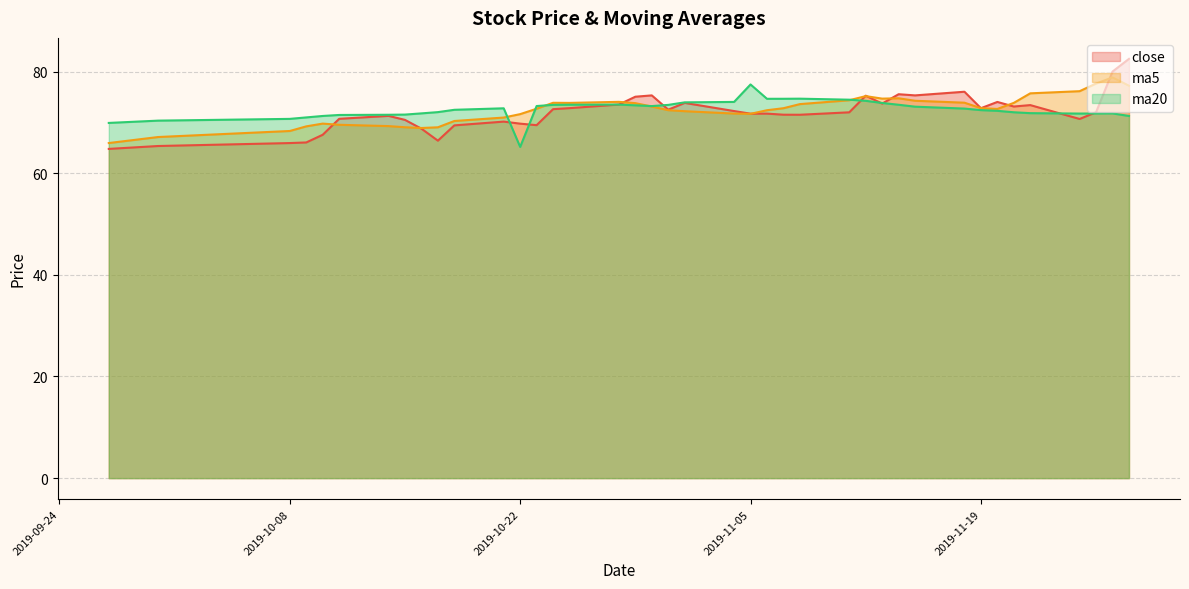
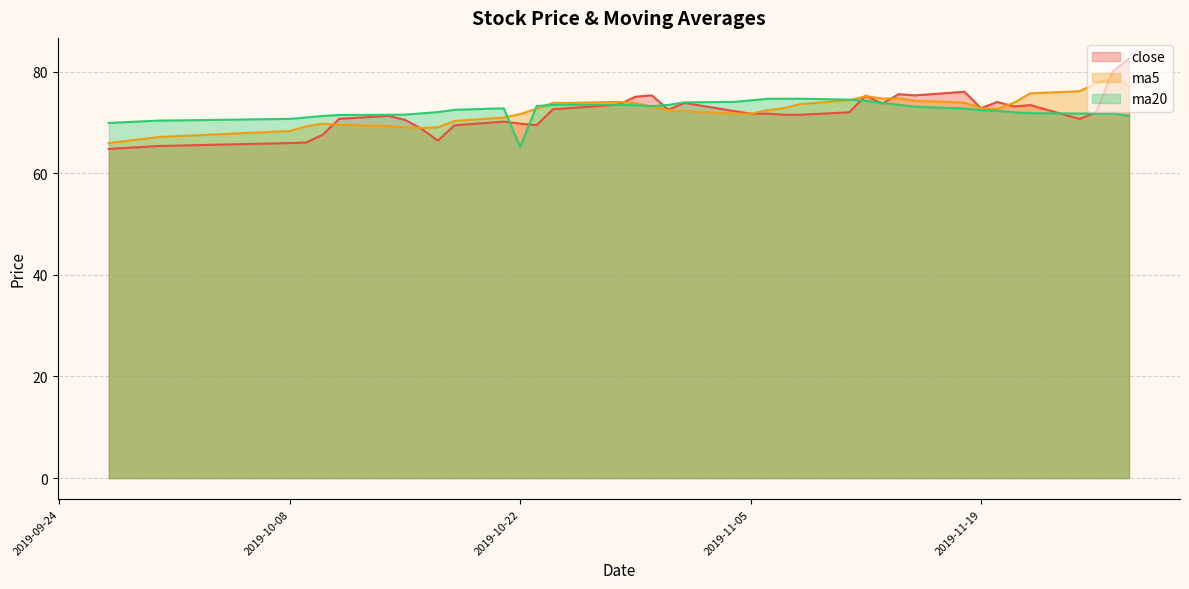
  {
    "ma20": {
      "2019-10-08": 71,
      "2019-10-22": 65,
-     "2019-11-05": 77
+     "2019-11-05": 74
    }
  }
